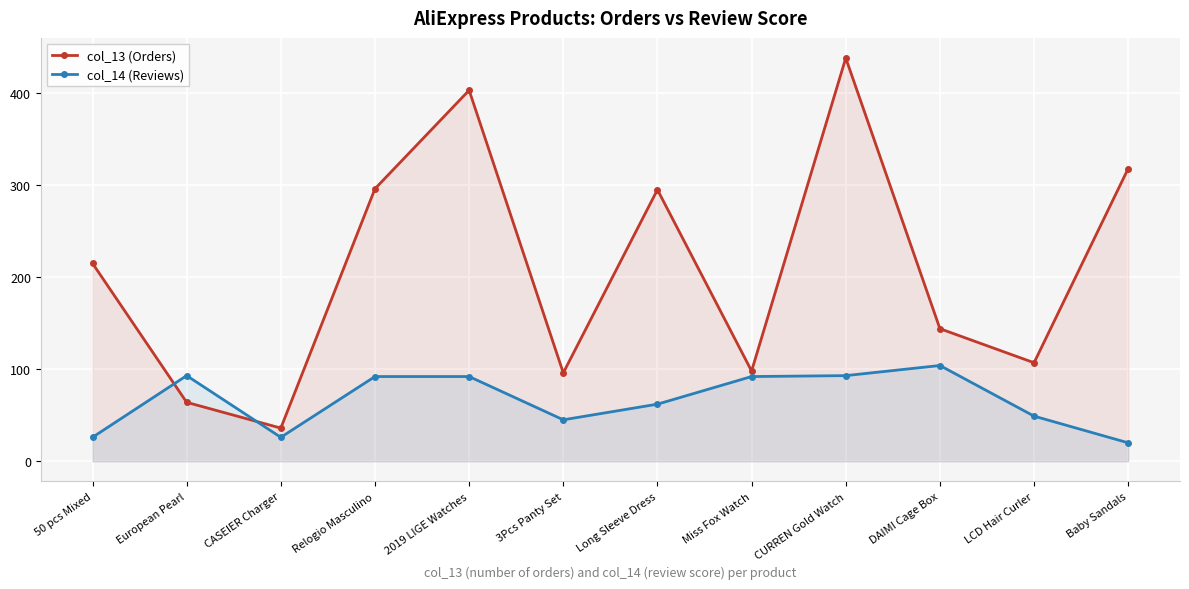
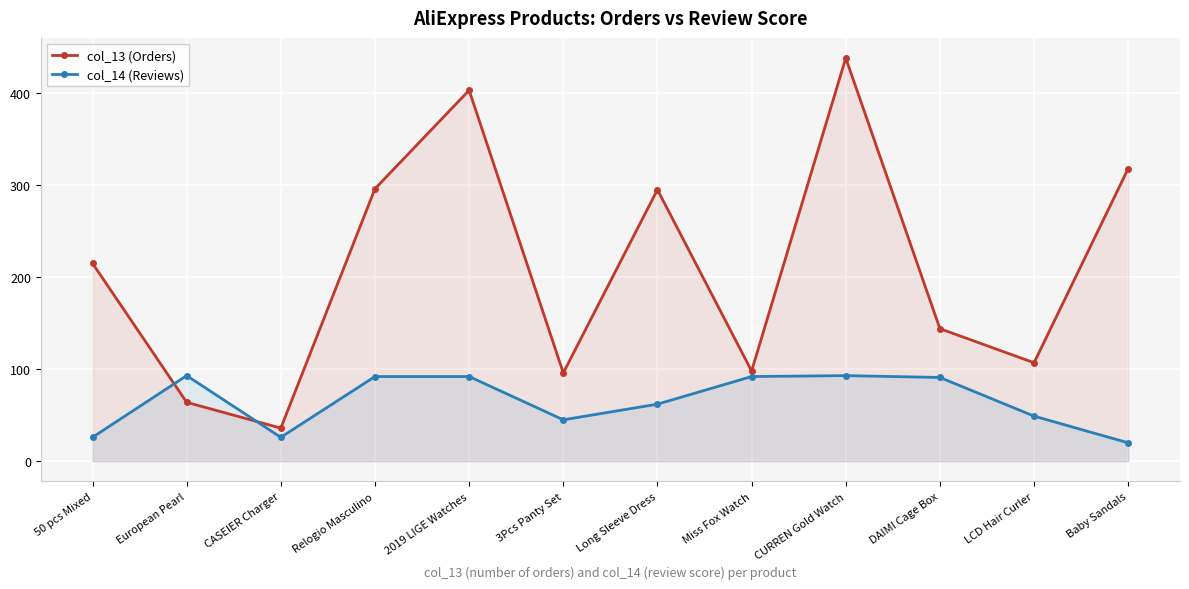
  {
    "col_13 (Orders)": {
      "50 pcs Mixed": 220,
      "European Pearl": 60,
      "CASEIER Charger": 40,
      "Relogio Masculino": 300,
      "2019 LIGE Watches": 400,
      "3Pcs Panty Set": 100,
      "Long Sleeve Dress": 300,
      "Miss Fox Watch": 100,
      "CURREN Gold Watch": 440,
      "DAIMI Cage Box": 140,
      "LCD Hair Curler": 110,
      "Baby Sandals": 320
    },
    "col_14 (Reviews)": {
      "50 pcs Mixed": 30,
      "European Pearl": 90,
      "CASEIER Charger": 30,
      "Relogio Masculino": 90,
      "2019 LIGE Watches": 90,
      "3Pcs Panty Set": 50,
      "Long Sleeve Dress": 60,
      "Miss Fox Watch": 90,
      "CURREN Gold Watch": 90,
-     "DAIMI Cage Box": 100,
+     "DAIMI Cage Box": 90,
      "LCD Hair Curler": 50,
      "Baby Sandals": 20
    }
  }
